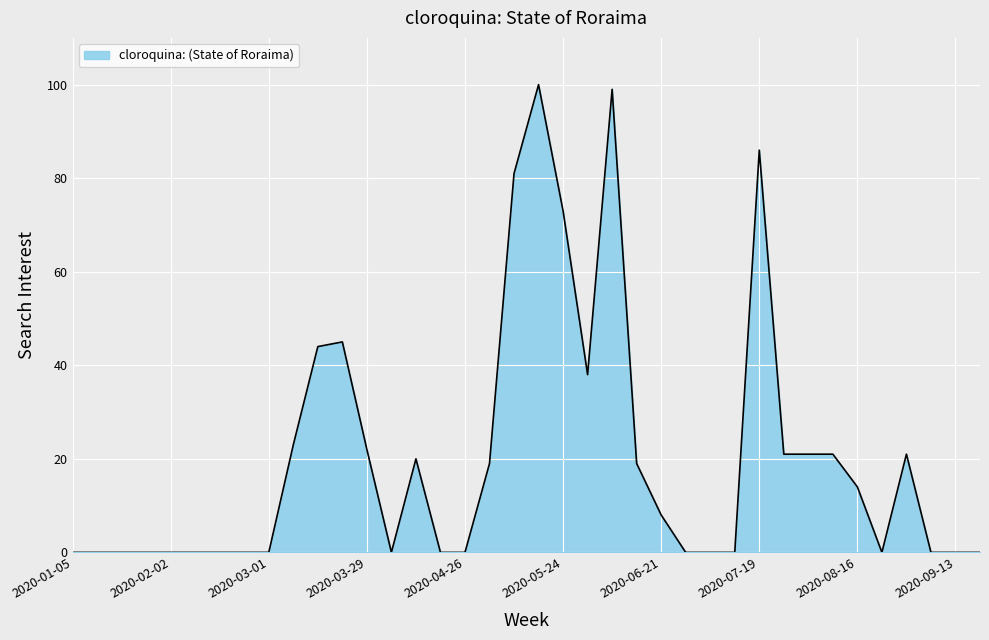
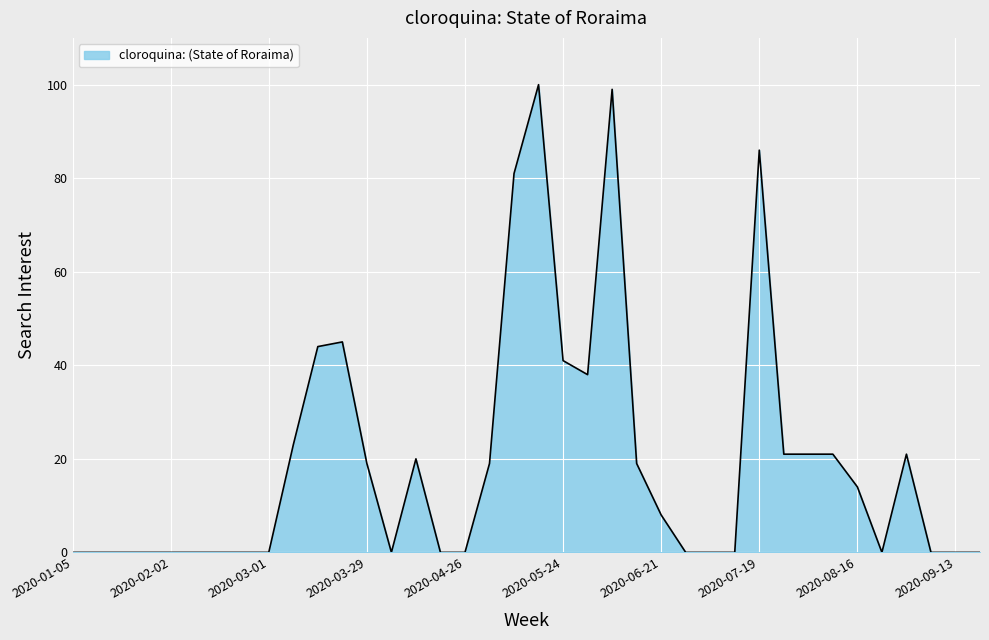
  {
    "2020-01-05": 0,
    "2020-02-02": 0,
    "2020-03-01": 0,
-   "2020-03-29": 22,
+   "2020-03-29": 19,
    "2020-04-26": 0,
-   "2020-05-24": 73,
+   "2020-05-24": 41,
    "2020-06-21": 8,
    "2020-07-19": 86,
    "2020-08-16": 14,
    "2020-09-13": 0
  }
